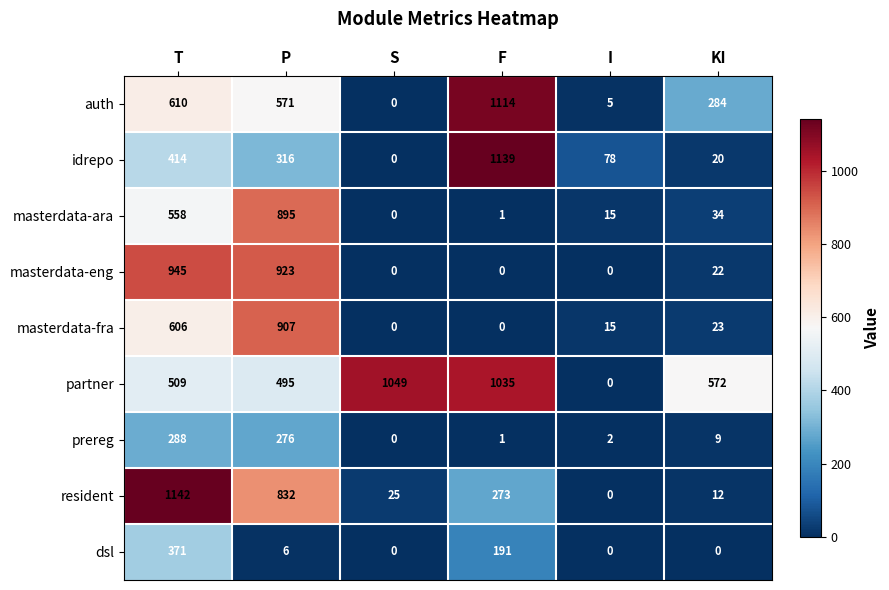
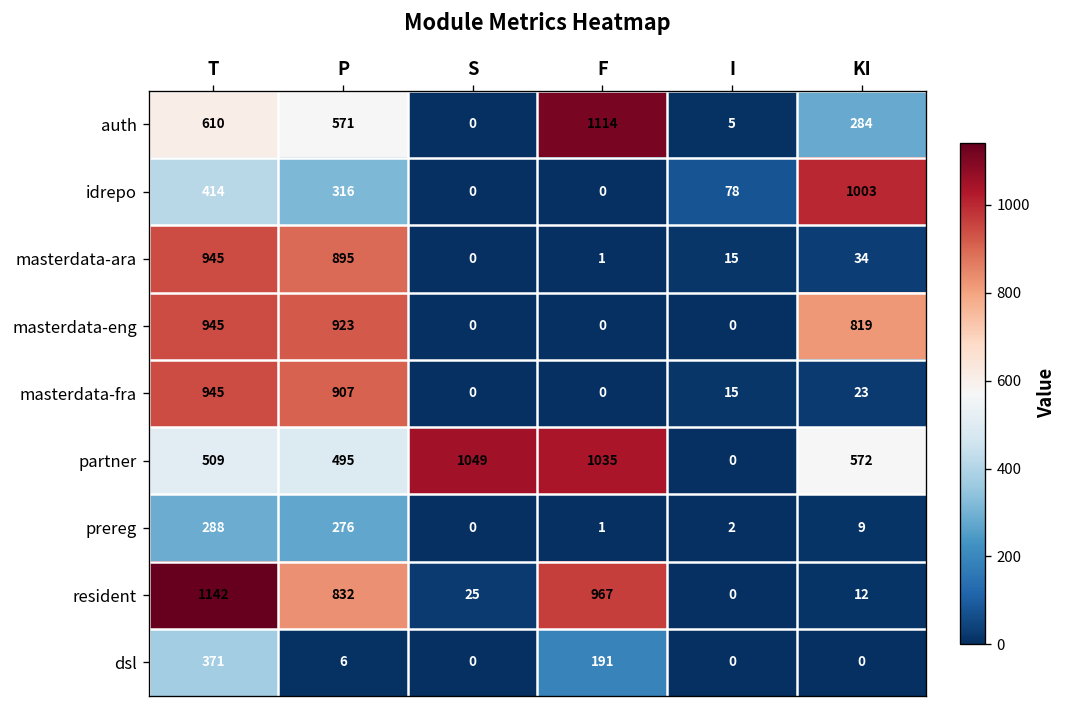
  {
    "auth": {
      "T": 610,
      "P": 571,
      "S": 0,
      "F": 1114,
      "I": 5,
      "KI": 284
    },
    "idrepo": {
      "T": 414,
      "P": 316,
      "S": 0,
-     "F": 1139,
+     "F": 0,
      "I": 78,
-     "KI": 20
+     "KI": 1003
    },
    "masterdata-ara": {
-     "T": 558,
+     "T": 945,
      "P": 895,
      "S": 0,
      "F": 1,
      "I": 15,
      "KI": 34
    },
    "masterdata-eng": {
      "T": 945,
      "P": 923,
      "S": 0,
      "F": 0,
      "I": 0,
-     "KI": 22
+     "KI": 819
    },
    "masterdata-fra": {
-     "T": 606,
+     "T": 945,
      "P": 907,
      "S": 0,
      "F": 0,
      "I": 15,
      "KI": 23
    },
    "partner": {
      "T": 509,
      "P": 495,
      "S": 1049,
      "F": 1035,
      "I": 0,
      "KI": 572
    },
    "prereg": {
      "T": 288,
      "P": 276,
      "S": 0,
      "F": 1,
      "I": 2,
      "KI": 9
    },
    "resident": {
      "T": 1142,
      "P": 832,
      "S": 25,
-     "F": 273,
+     "F": 967,
      "I": 0,
      "KI": 12
    },
    "dsl": {
      "T": 371,
      "P": 6,
      "S": 0,
      "F": 191,
      "I": 0,
      "KI": 0
    }
  }
